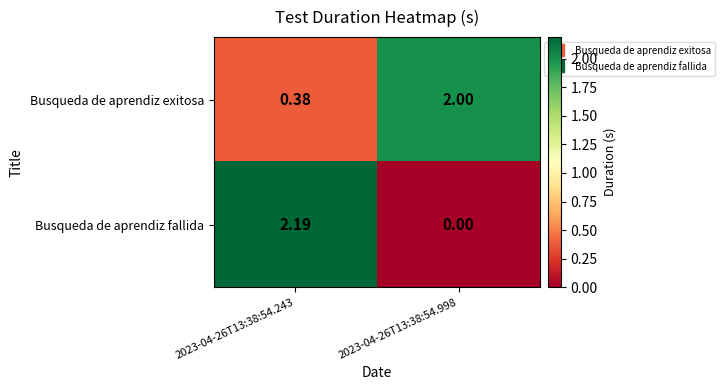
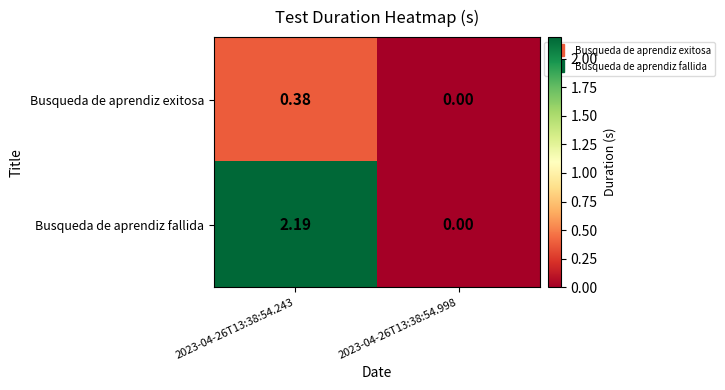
  {
    "Busqueda de aprendiz exitosa": {
      "2023-04-26T13:38:54.243": 0.38,
-     "2023-04-26T13:38:54.998": 2.00
+     "2023-04-26T13:38:54.998": 0.00
    },
    "Busqueda de aprendiz fallida": {
      "2023-04-26T13:38:54.243": 2.19,
      "2023-04-26T13:38:54.998": 0.00
    }
  }
